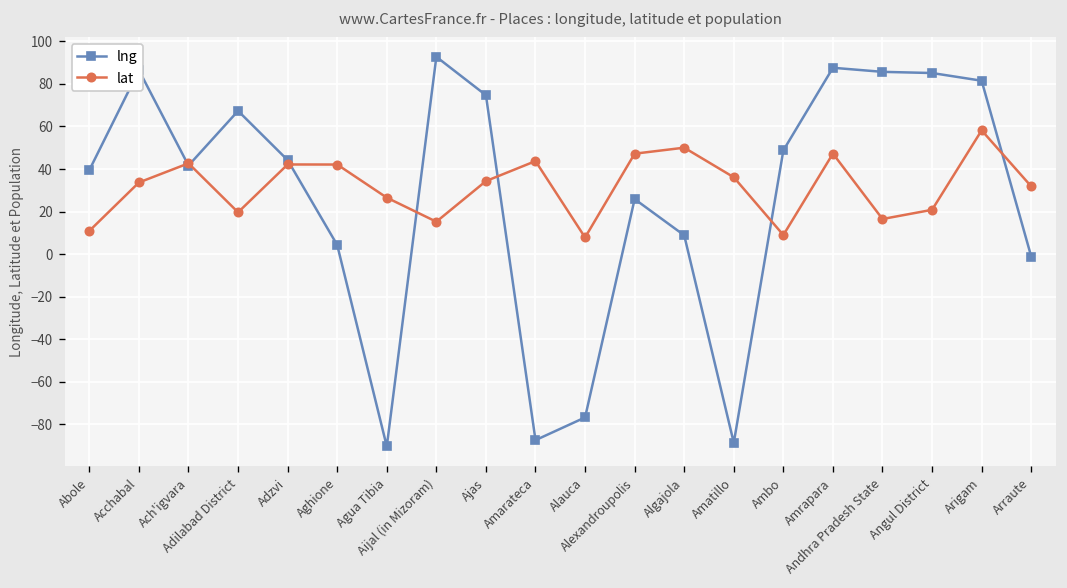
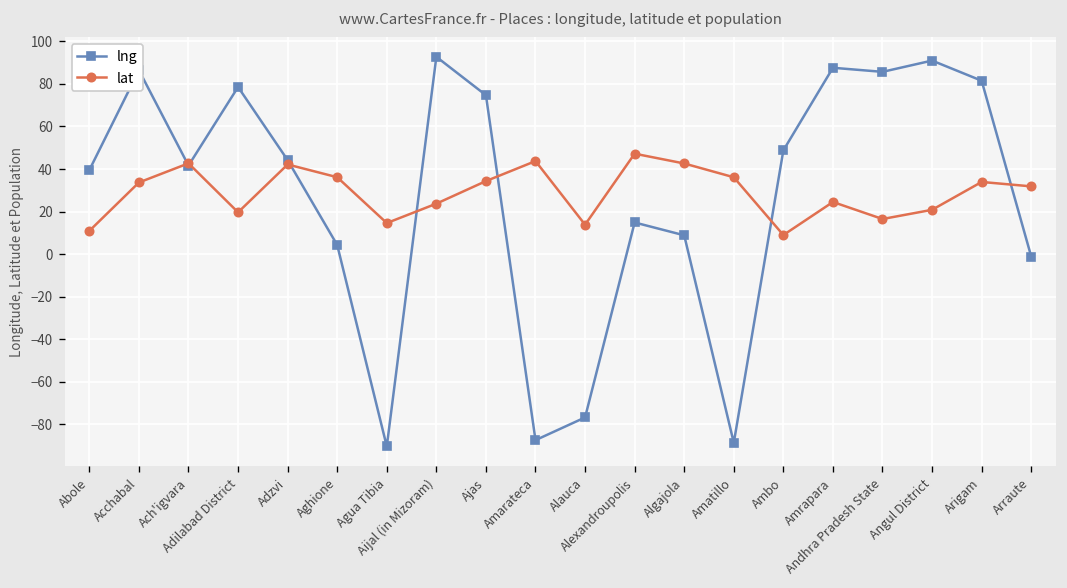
  {
    "lng": {
      "Abole": 40,
-     "Adilabad District": 67,
+     "Adilabad District": 79,
      "Adzvi": 44,
      "Aghione": 4,
      "Agua Tibia": -90,
      "Aijal (in Mizoram)": 93,
      "Ajas": 75,
      "Amarateca": -87,
      "Alauca": -77,
-     "Alexandroupolis": 26,
+     "Alexandroupolis": 15,
      "Algajola": 9,
      "Amatillo": -89,
      "Ambo": 49,
      "Amrapara": 88,
      "Andhra Pradesh State": 86,
-     "Angul District": 85,
+     "Angul District": 91,
      "Arigam": 81,
      "Arraute": -1
    },
    "lat": {
      "Abole": 11,
      "Acchabal": 34,
      "Adilabad District": 20,
      "Adzvi": 42,
-     "Aghione": 42,
-     "Agua Tibia": 27,
-     "Aijal (in Mizoram)": 15,
+     "Aghione": 36,
+     "Agua Tibia": 15,
+     "Aijal (in Mizoram)": 24,
      "Ajas": 34,
      "Amarateca": 44,
-     "Alauca": 8,
+     "Alauca": 14,
      "Alexandroupolis": 47,
-     "Algajola": 50,
+     "Algajola": 43,
      "Amatillo": 36,
      "Ambo": 9,
-     "Amrapara": 47,
+     "Amrapara": 25,
      "Andhra Pradesh State": 17,
      "Angul District": 21,
-     "Arigam": 58,
+     "Arigam": 34,
      "Arraute": 32
    }
  }
